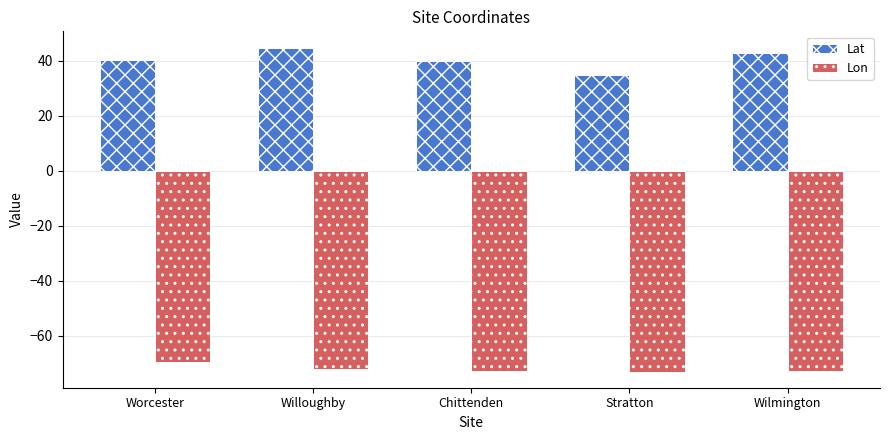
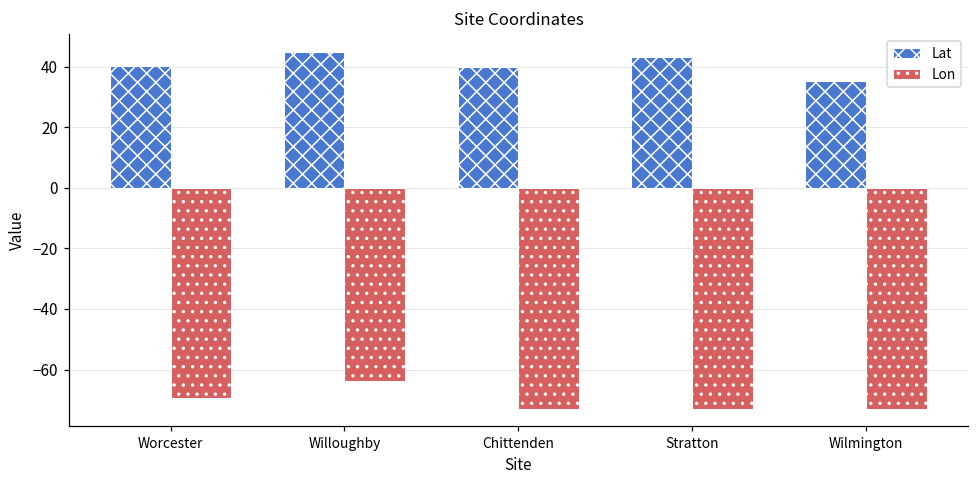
  {
    "Lat": {
      "Worcester": 40,
      "Willoughby": 45,
      "Chittenden": 40,
-     "Stratton": 35,
-     "Wilmington": 43
+     "Stratton": 43,
+     "Wilmington": 35
    },
    "Lon": {
      "Worcester": -69,
-     "Willoughby": -72,
+     "Willoughby": -64,
      "Chittenden": -73,
      "Stratton": -73,
      "Wilmington": -73
    }
  }
